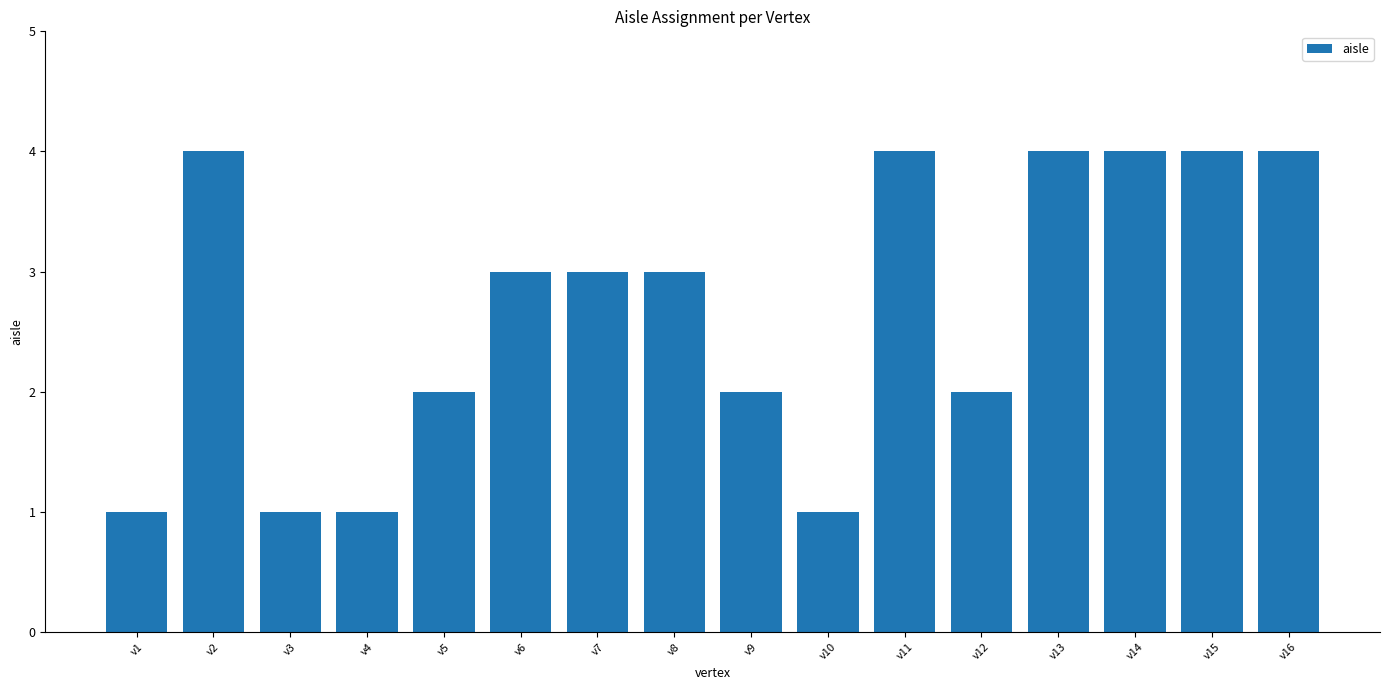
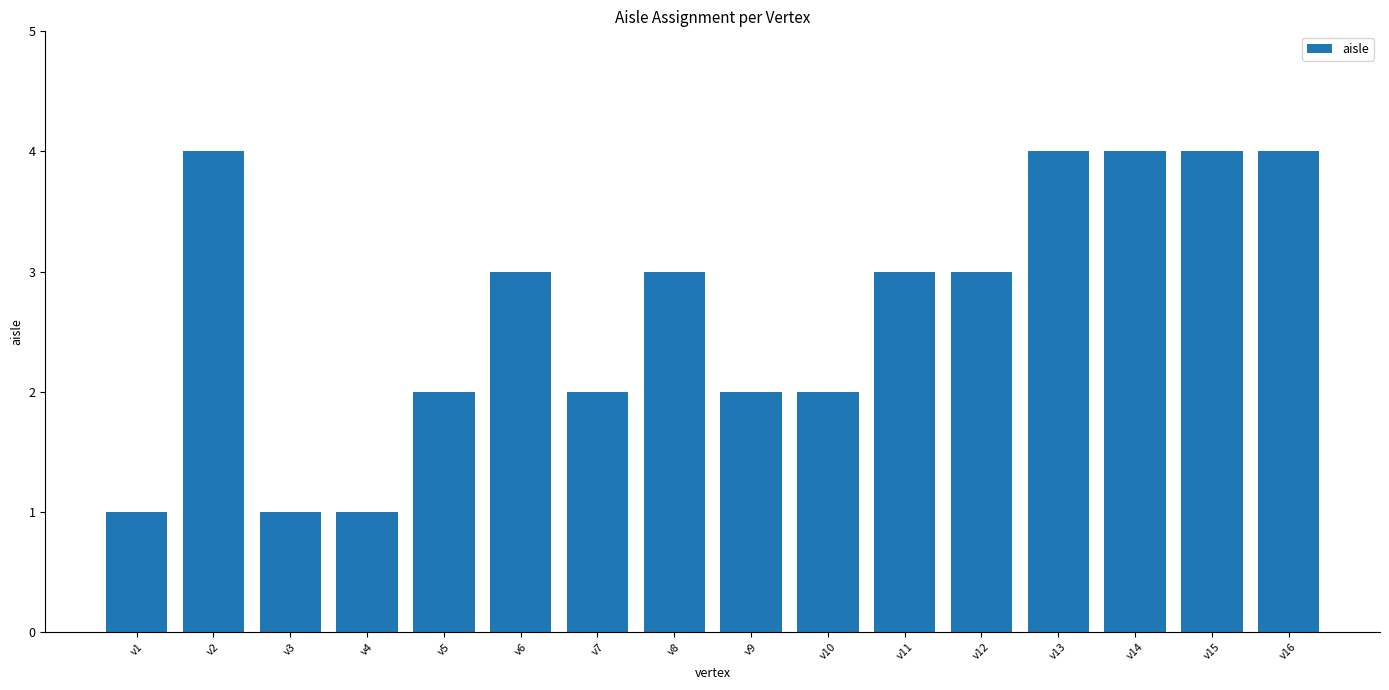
  {
    "v1": 1,
    "v2": 4,
    "v3": 1,
    "v4": 1,
    "v5": 2,
    "v6": 3,
-   "v7": 3,
+   "v7": 2,
    "v8": 3,
    "v9": 2,
-   "v10": 1,
-   "v11": 4,
-   "v12": 2,
+   "v10": 2,
+   "v11": 3,
+   "v12": 3,
    "v13": 4,
    "v14": 4,
    "v15": 4,
    "v16": 4
  }
